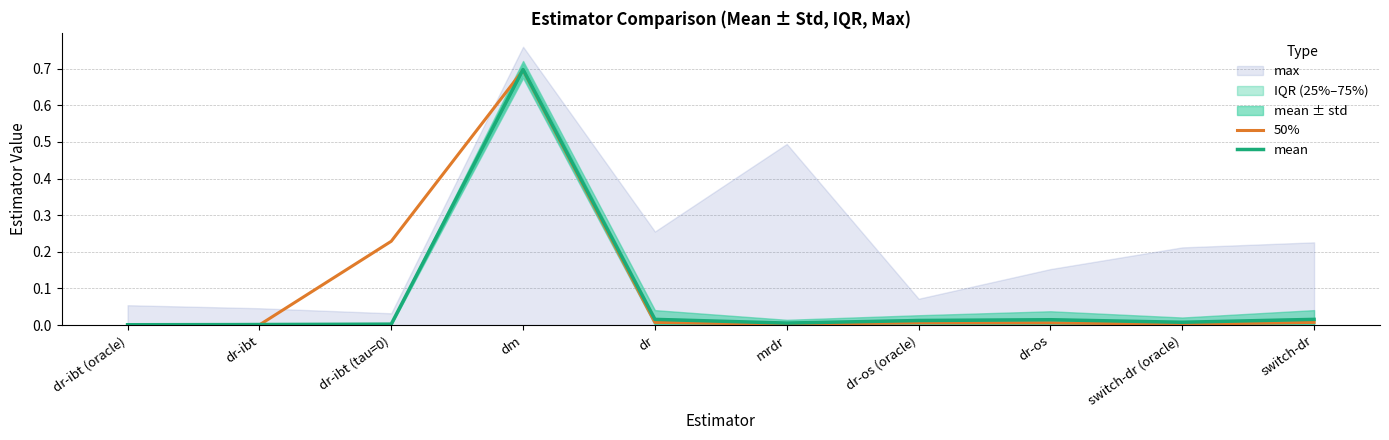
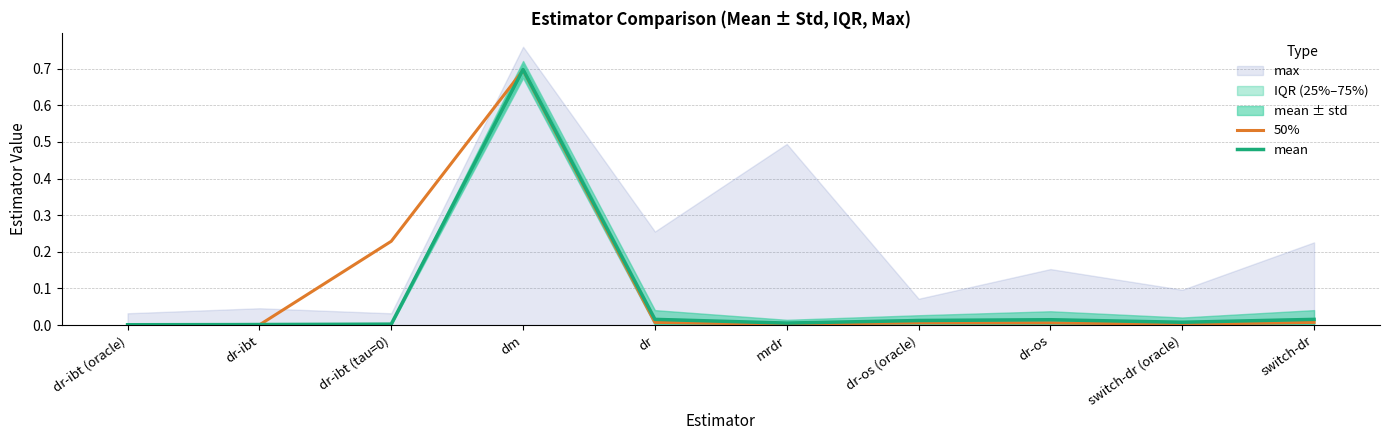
  {
    "max": {
-     "dr-ibt (oracle)": 0.05,
+     "dr-ibt (oracle)": 0.03,
      "dr-ibt": 0.05,
      "dr-ibt (tau=0)": 0.03,
      "dm": 0.76,
      "dr": 0.26,
      "mrdr": 0.49,
      "dr-os (oracle)": 0.07,
      "dr-os": 0.15,
-     "switch-dr (oracle)": 0.21,
+     "switch-dr (oracle)": 0.10,
      "switch-dr": 0.23
    },
    "50%": {
      "dr-ibt (tau=0)": 0.23,
      "dr": 0.01,
      "dr-os": 0.01,
      "switch-dr": 0.01
    }
  }
